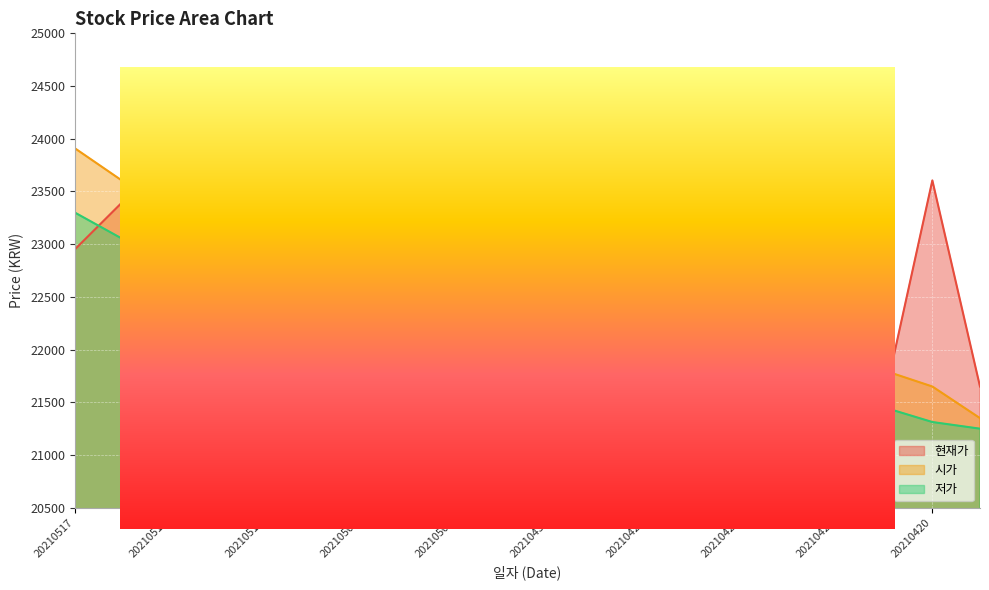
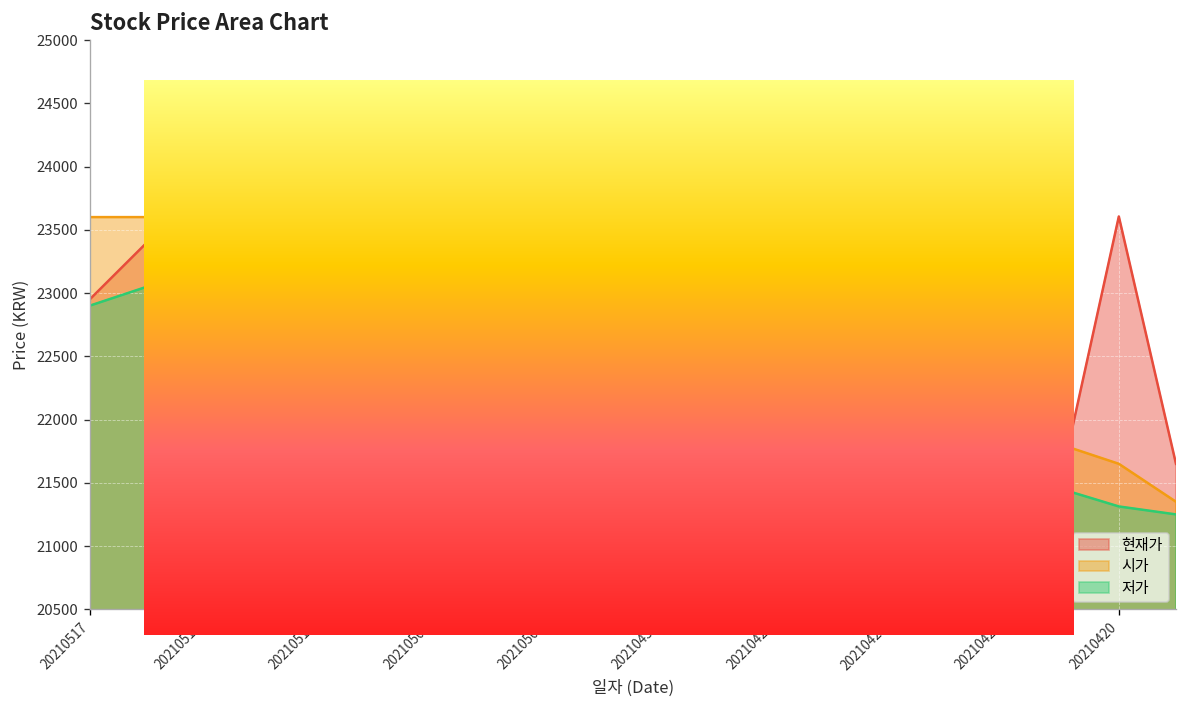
  {
    "Stock Price Area Chart": {
      "현재가": {
        "20210517": 22950,
        "20210420": 23610
      },
      "시가": {
-       "20210517": 23910,
+       "20210517": 23600,
        "20210420": 21650
      },
      "저가": {
-       "20210517": 23300,
+       "20210517": 22900,
        "20210420": 21310
      }
    }
  }
